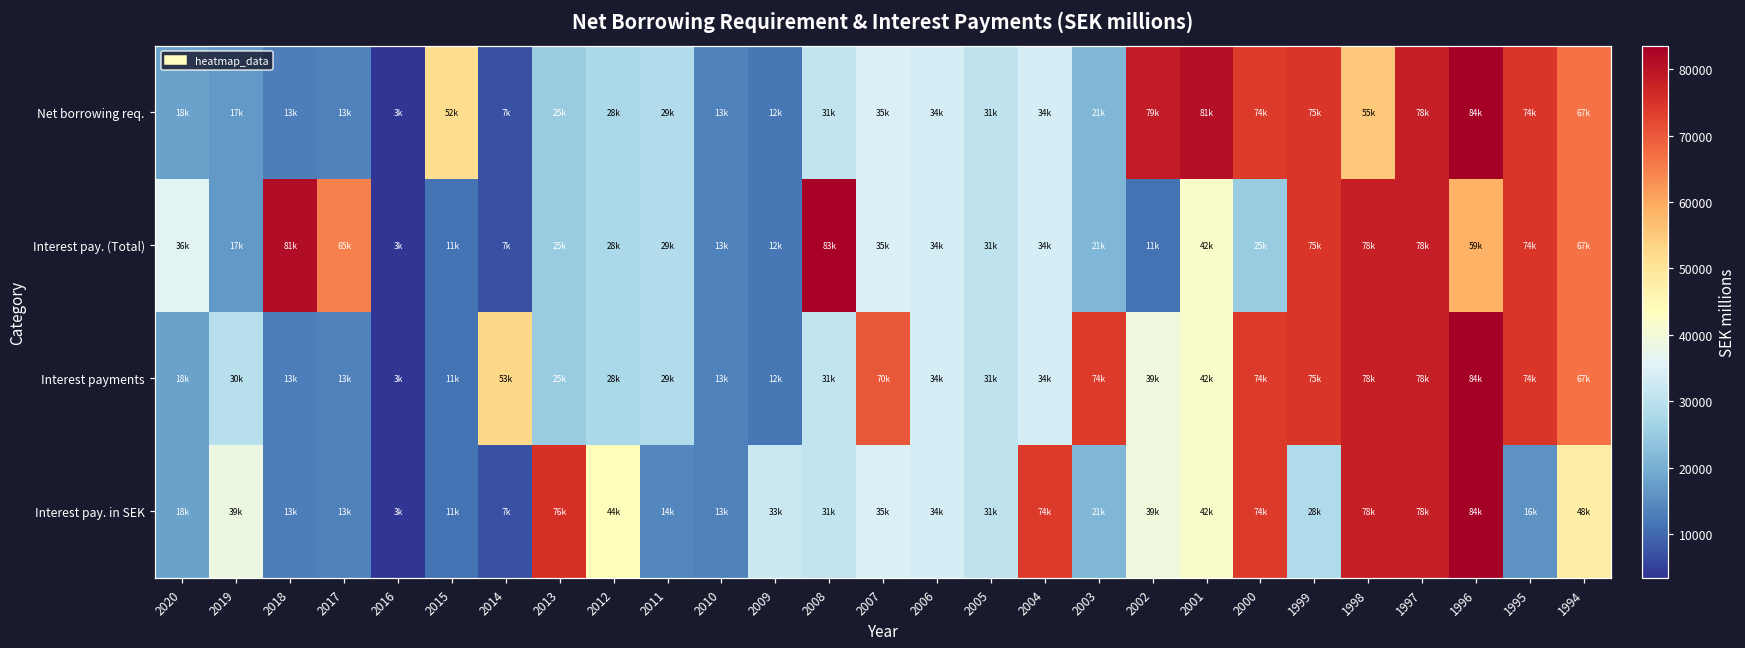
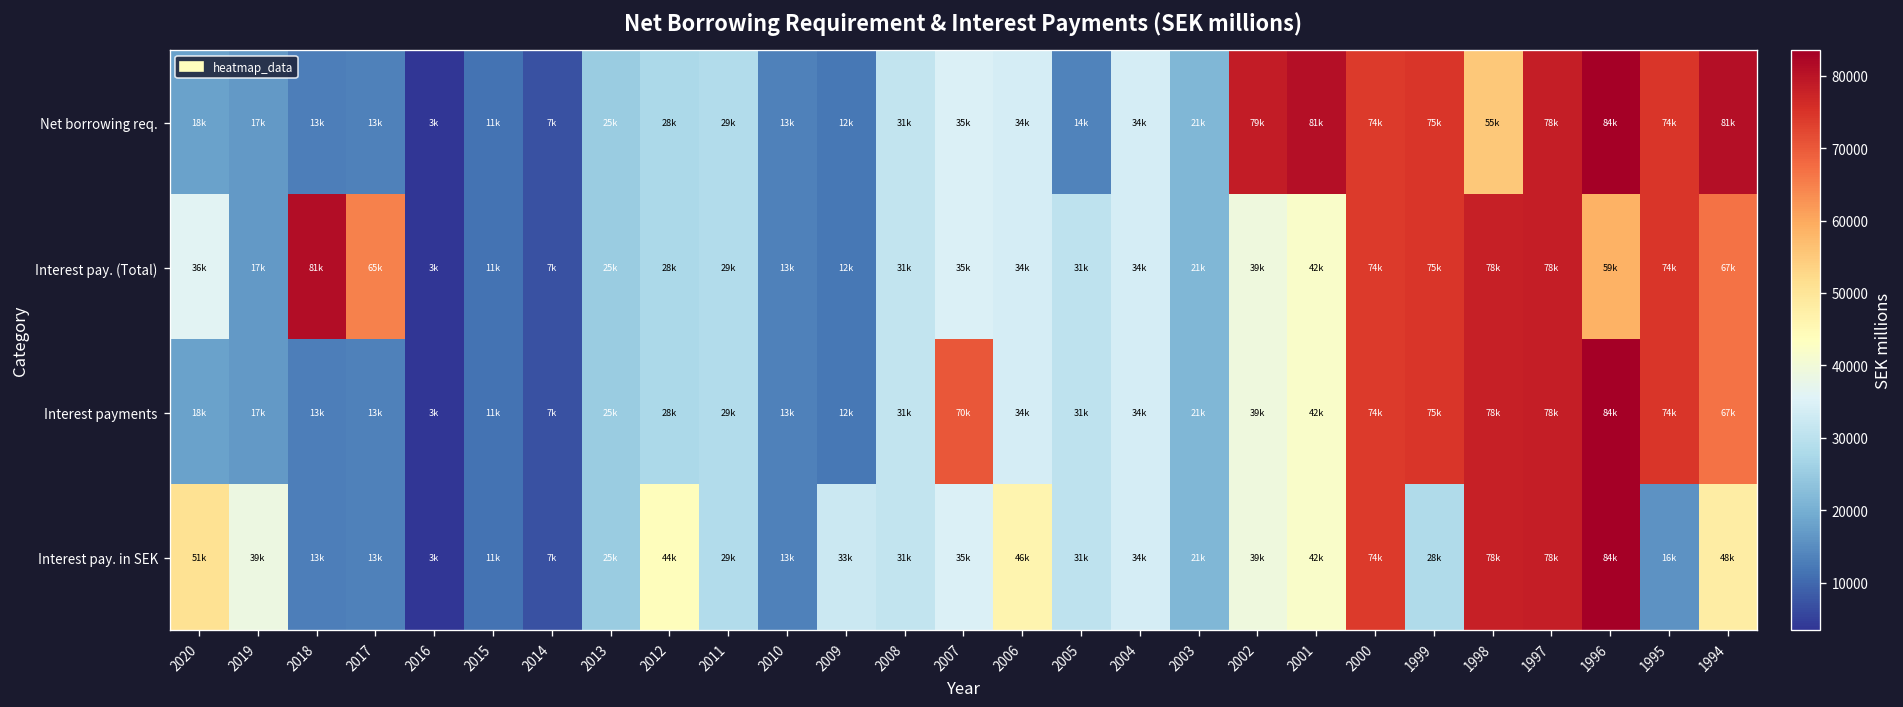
  {
    "Net borrowing req.": {
      "2020": "18k",
      "2019": "17k",
      "2018": "13k",
      "2017": "13k",
      "2016": "3k",
-     "2015": "52k",
+     "2015": "11k",
      "2014": "7k",
      "2013": "25k",
      "2012": "28k",
      "2011": "29k",
      "2010": "13k",
      "2009": "12k",
      "2008": "31k",
      "2007": "35k",
      "2006": "34k",
-     "2005": "31k",
+     "2005": "14k",
      "2004": "34k",
      "2003": "21k",
      "2002": "79k",
      "2001": "81k",
      "2000": "74k",
      "1999": "75k",
      "1998": "55k",
      "1997": "78k",
      "1996": "84k",
      "1995": "74k",
-     "1994": "67k"
+     "1994": "81k"
    },
    "Interest pay. (Total)": {
      "2020": "36k",
      "2019": "17k",
      "2018": "81k",
      "2017": "65k",
      "2016": "3k",
      "2015": "11k",
      "2014": "7k",
      "2013": "25k",
      "2012": "28k",
      "2011": "29k",
      "2010": "13k",
      "2009": "12k",
-     "2008": "83k",
+     "2008": "31k",
      "2007": "35k",
      "2006": "34k",
      "2005": "31k",
      "2004": "34k",
      "2003": "21k",
-     "2002": "11k",
+     "2002": "39k",
      "2001": "42k",
-     "2000": "25k",
+     "2000": "74k",
      "1999": "75k",
      "1998": "78k",
      "1997": "78k",
      "1996": "59k",
      "1995": "74k",
      "1994": "67k"
    },
    "Interest payments": {
      "2020": "18k",
-     "2019": "30k",
+     "2019": "17k",
      "2018": "13k",
      "2017": "13k",
      "2016": "3k",
      "2015": "11k",
-     "2014": "53k",
+     "2014": "7k",
      "2013": "25k",
      "2012": "28k",
      "2011": "29k",
      "2010": "13k",
      "2009": "12k",
      "2008": "31k",
      "2007": "70k",
      "2006": "34k",
      "2005": "31k",
      "2004": "34k",
-     "2003": "74k",
+     "2003": "21k",
      "2002": "39k",
      "2001": "42k",
      "2000": "74k",
      "1999": "75k",
      "1998": "78k",
      "1997": "78k",
      "1996": "84k",
      "1995": "74k",
      "1994": "67k"
    },
    "Interest pay. in SEK": {
-     "2020": "18k",
+     "2020": "51k",
      "2019": "39k",
      "2018": "13k",
      "2017": "13k",
      "2016": "3k",
      "2015": "11k",
      "2014": "7k",
-     "2013": "76k",
+     "2013": "25k",
      "2012": "44k",
-     "2011": "14k",
+     "2011": "29k",
      "2010": "13k",
      "2009": "33k",
      "2008": "31k",
      "2007": "35k",
-     "2006": "34k",
+     "2006": "46k",
      "2005": "31k",
-     "2004": "74k",
+     "2004": "34k",
      "2003": "21k",
      "2002": "39k",
      "2001": "42k",
      "2000": "74k",
      "1999": "28k",
      "1998": "78k",
      "1997": "78k",
      "1996": "84k",
      "1995": "16k",
      "1994": "48k"
    }
  }
